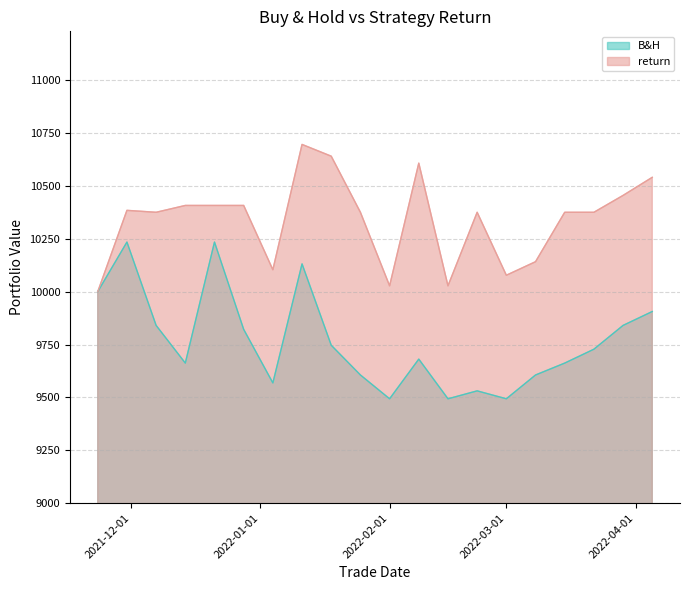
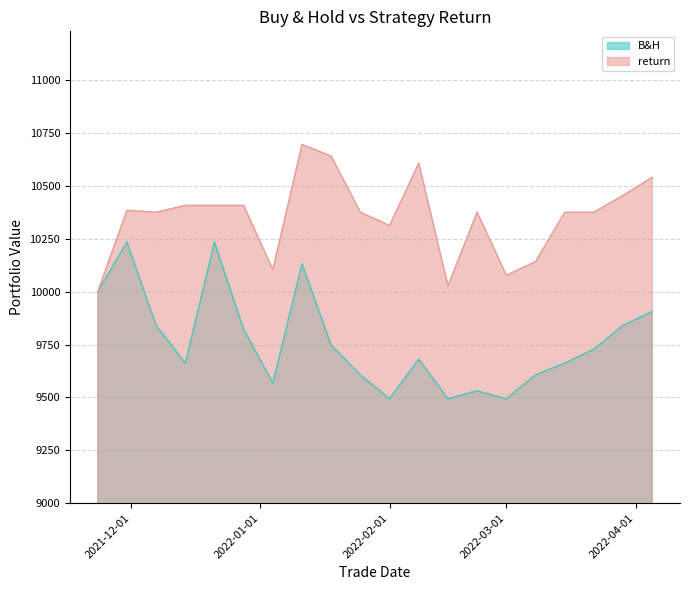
  {
    "B&H": {
      "2022-02-01": 9490,
      "2022-03-01": 9490
    },
    "return": {
-     "2022-02-01": 10030,
+     "2022-02-01": 10310,
      "2022-03-01": 10080
    }
  }
